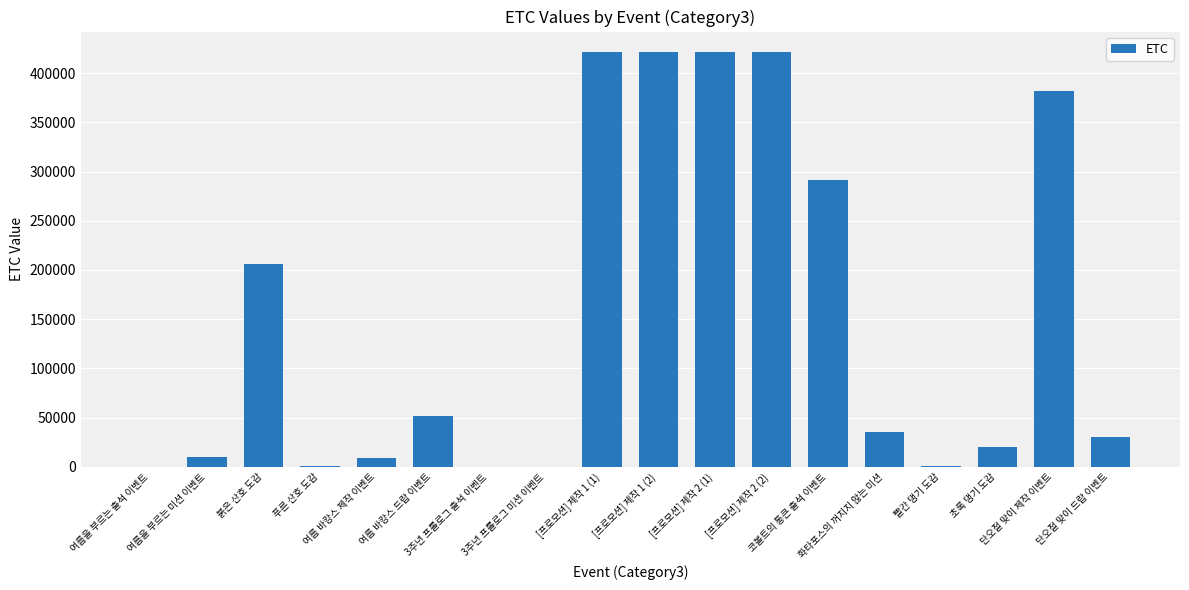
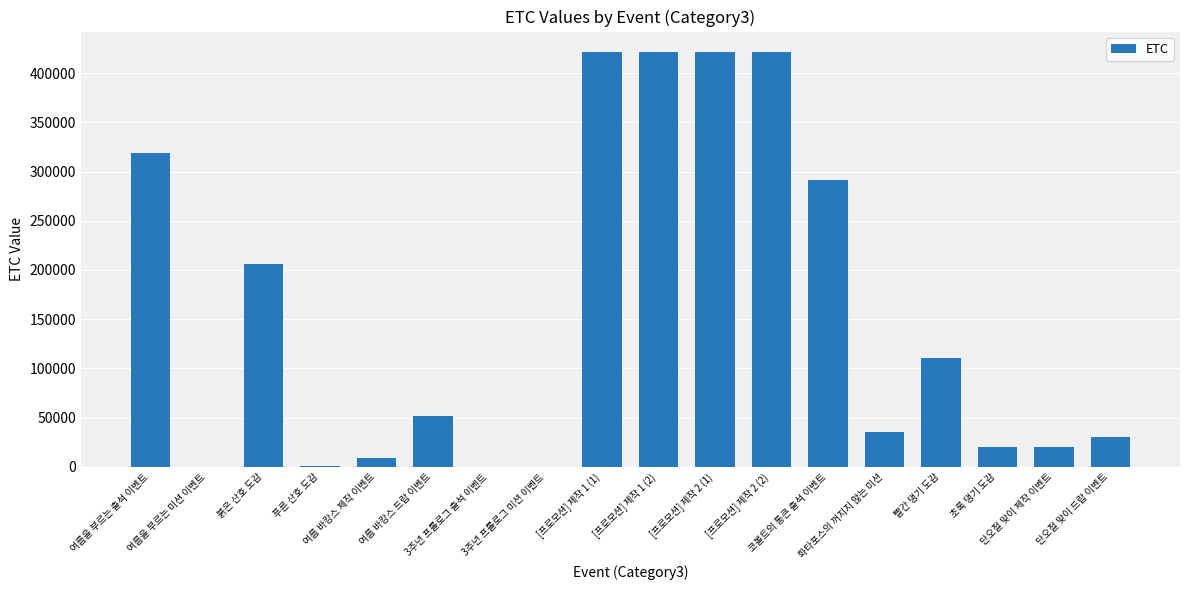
  {
-   "여름을 부르는 출석 이벤트": 0,
-   "여름을 부르는 미션 이벤트": 10000,
+   "여름을 부르는 출석 이벤트": 320000,
+   "여름을 부르는 미션 이벤트": 0,
    "붉은 산호 도감": 210000,
    "여름 바캉스 제작 이벤트": 10000,
    "여름 바캉스 드랍 이벤트": 50000,
    "[프로모션] 제작 1 (1)": 420000,
    "[프로모션] 제작 1 (2)": 420000,
    "[프로모션] 제작 2 (1)": 420000,
    "[프로모션] 제작 2 (2)": 420000,
    "코볼트의 통큰 출석 이벤트": 290000,
    "화타포스의 꺼지지 않는 미션": 40000,
-   "빨간 댕기 도감": 0,
+   "빨간 댕기 도감": 110000,
    "초록 댕기 도감": 20000,
-   "단오절 맞이 제작 이벤트": 380000,
+   "단오절 맞이 제작 이벤트": 20000,
    "단오절 맞이 드랍 이벤트": 30000
  }
